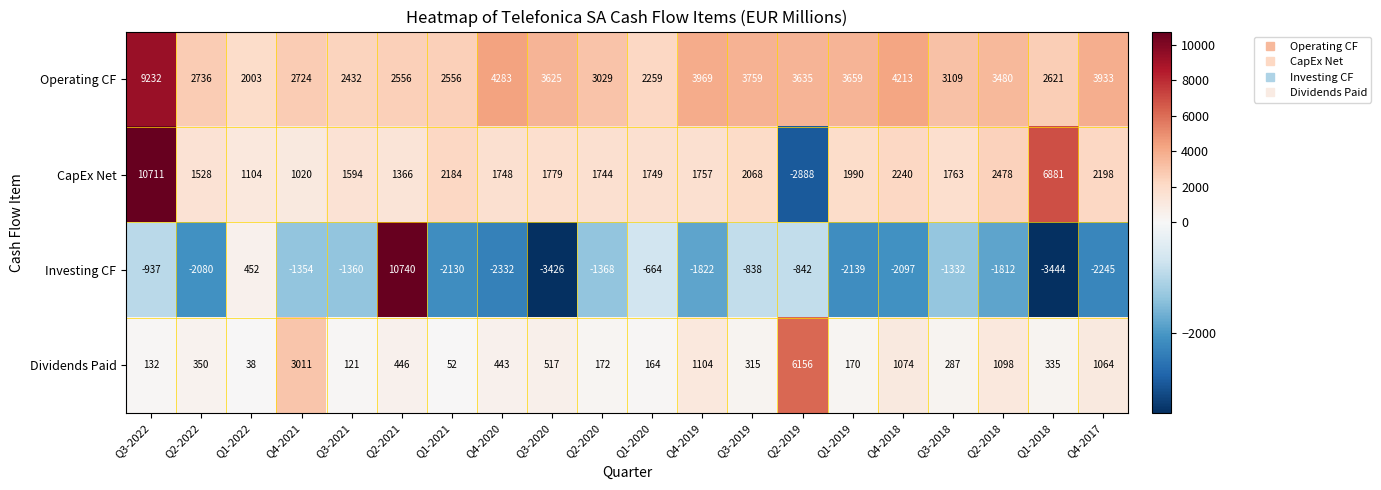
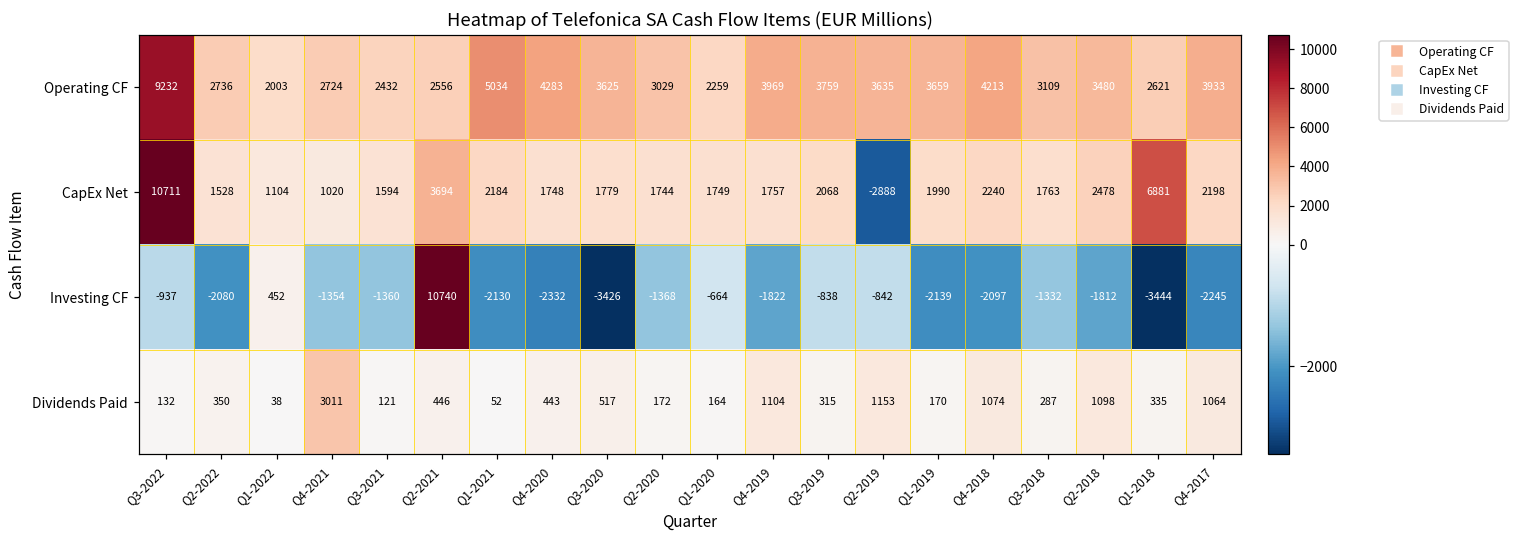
  {
    "Operating CF": {
      "Q3-2022": 9232,
      "Q2-2022": 2736,
      "Q1-2022": 2003,
      "Q4-2021": 2724,
      "Q3-2021": 2432,
      "Q2-2021": 2556,
-     "Q1-2021": 2556,
+     "Q1-2021": 5034,
      "Q4-2020": 4283,
      "Q3-2020": 3625,
      "Q2-2020": 3029,
      "Q1-2020": 2259,
      "Q4-2019": 3969,
      "Q3-2019": 3759,
      "Q2-2019": 3635,
      "Q1-2019": 3659,
      "Q4-2018": 4213,
      "Q3-2018": 3109,
      "Q2-2018": 3480,
      "Q1-2018": 2621,
      "Q4-2017": 3933
    },
    "CapEx Net": {
      "Q3-2022": 10711,
      "Q2-2022": 1528,
      "Q1-2022": 1104,
      "Q4-2021": 1020,
      "Q3-2021": 1594,
-     "Q2-2021": 1366,
+     "Q2-2021": 3694,
      "Q1-2021": 2184,
      "Q4-2020": 1748,
      "Q3-2020": 1779,
      "Q2-2020": 1744,
      "Q1-2020": 1749,
      "Q4-2019": 1757,
      "Q3-2019": 2068,
      "Q2-2019": -2888,
      "Q1-2019": 1990,
      "Q4-2018": 2240,
      "Q3-2018": 1763,
      "Q2-2018": 2478,
      "Q1-2018": 6881,
      "Q4-2017": 2198
    },
    "Investing CF": {
      "Q3-2022": -937,
      "Q2-2022": -2080,
      "Q1-2022": 452,
      "Q4-2021": -1354,
      "Q3-2021": -1360,
      "Q2-2021": 10740,
      "Q1-2021": -2130,
      "Q4-2020": -2332,
      "Q3-2020": -3426,
      "Q2-2020": -1368,
      "Q1-2020": -664,
      "Q4-2019": -1822,
      "Q3-2019": -838,
      "Q2-2019": -842,
      "Q1-2019": -2139,
      "Q4-2018": -2097,
      "Q3-2018": -1332,
      "Q2-2018": -1812,
      "Q1-2018": -3444,
      "Q4-2017": -2245
    },
    "Dividends Paid": {
      "Q3-2022": 132,
      "Q2-2022": 350,
      "Q1-2022": 38,
      "Q4-2021": 3011,
      "Q3-2021": 121,
      "Q2-2021": 446,
      "Q1-2021": 52,
      "Q4-2020": 443,
      "Q3-2020": 517,
      "Q2-2020": 172,
      "Q1-2020": 164,
      "Q4-2019": 1104,
      "Q3-2019": 315,
-     "Q2-2019": 6156,
+     "Q2-2019": 1153,
      "Q1-2019": 170,
      "Q4-2018": 1074,
      "Q3-2018": 287,
      "Q2-2018": 1098,
      "Q1-2018": 335,
      "Q4-2017": 1064
    }
  }
